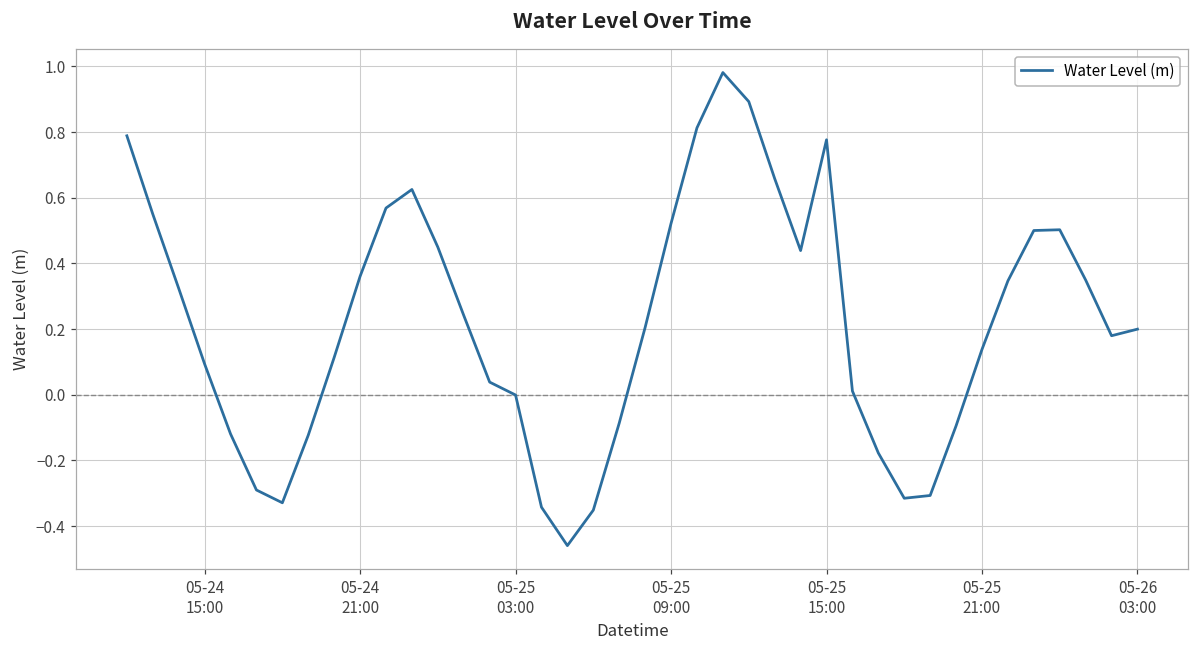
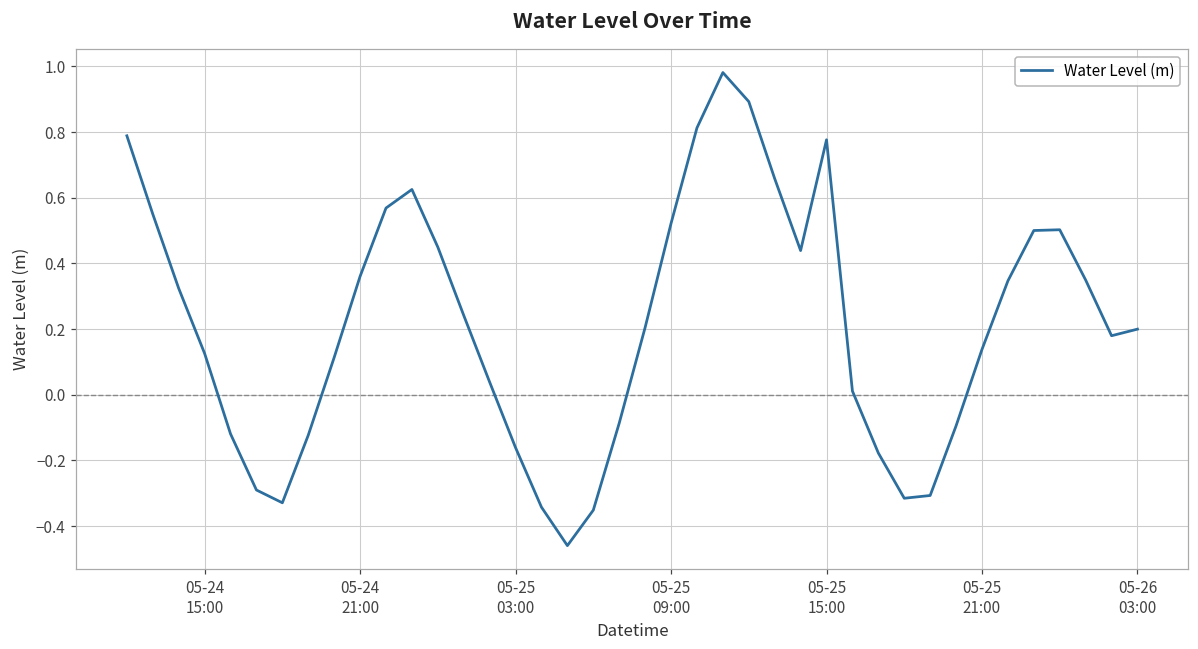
  {
-   "05-24 15:00": 0.09,
+   "05-24 15:00": 0.13,
    "05-24 21:00": 0.36,
-   "05-25 03:00": 0.00,
+   "05-25 03:00": -0.16,
    "05-25 09:00": 0.52,
    "05-25 15:00": 0.78,
    "05-25 21:00": 0.14,
    "05-26 03:00": 0.20
  }
